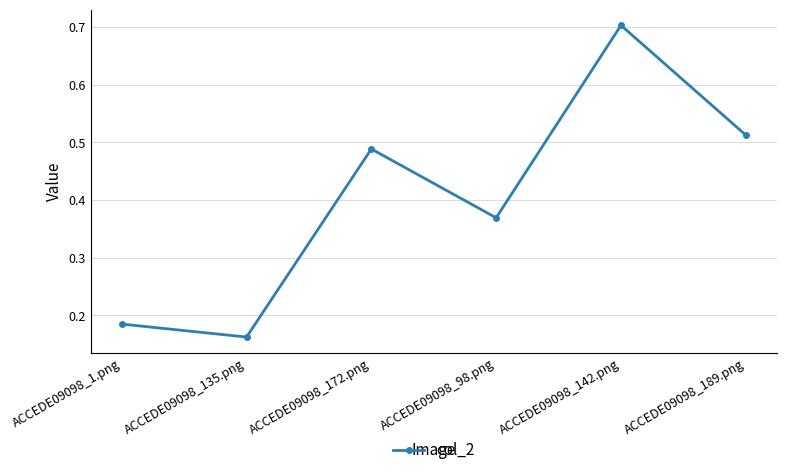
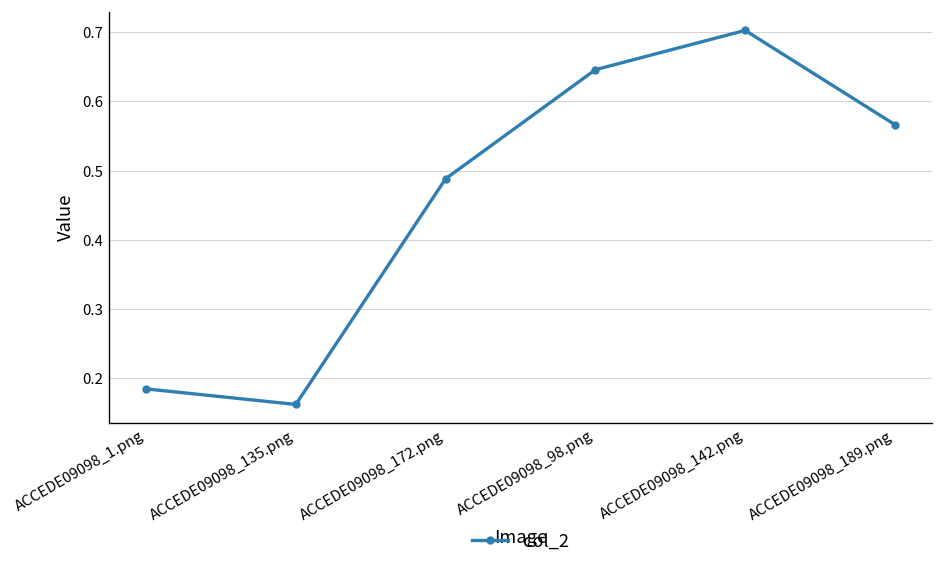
  {
    "ACCEDE09098_1.png": 0.18,
    "ACCEDE09098_135.png": 0.16,
    "ACCEDE09098_172.png": 0.49,
-   "ACCEDE09098_98.png": 0.37,
+   "ACCEDE09098_98.png": 0.65,
    "ACCEDE09098_142.png": 0.70,
-   "ACCEDE09098_189.png": 0.51
+   "ACCEDE09098_189.png": 0.57
  }
